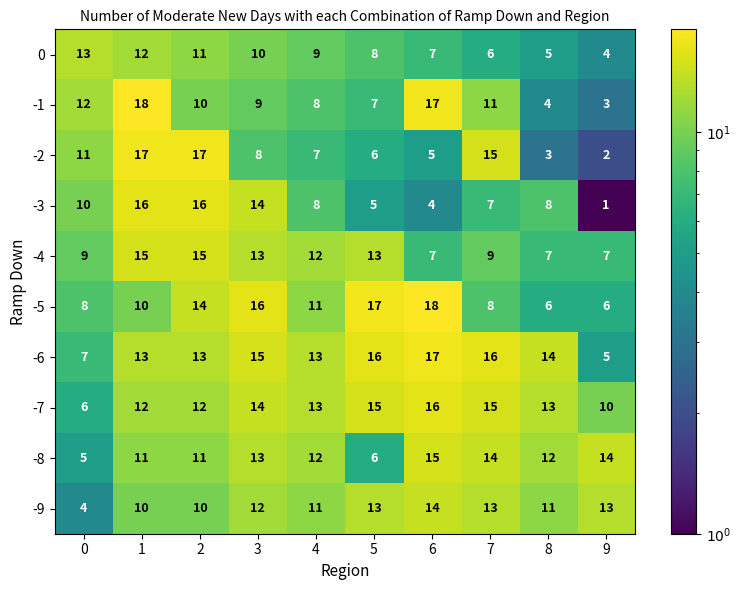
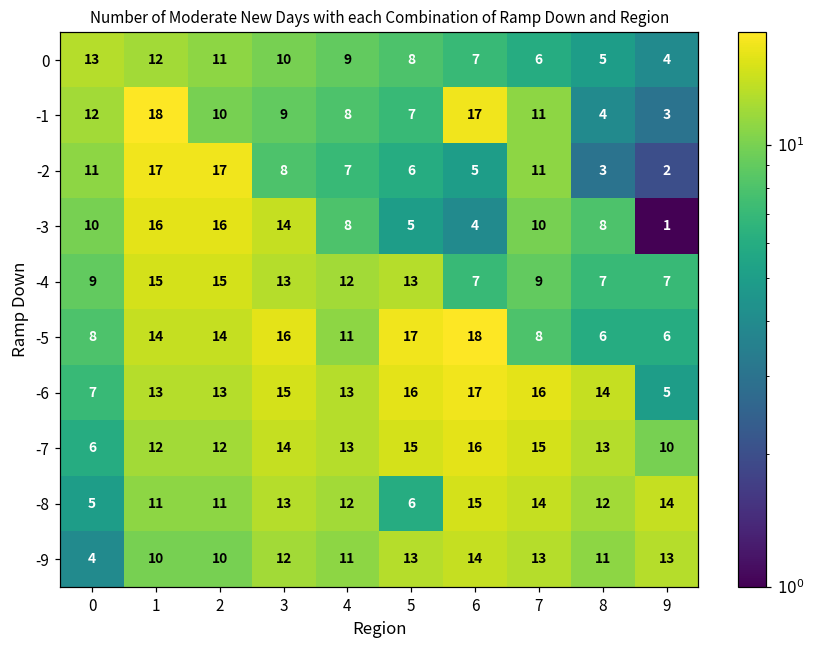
  {
    "0": {
      "0": 13,
      "1": 12,
      "2": 11,
      "3": 10,
      "4": 9,
      "5": 8,
      "6": 7,
      "7": 6,
      "8": 5,
      "9": 4
    },
    "-1": {
      "0": 12,
      "1": 18,
      "2": 10,
      "3": 9,
      "4": 8,
      "5": 7,
      "6": 17,
      "7": 11,
      "8": 4,
      "9": 3
    },
    "-2": {
      "0": 11,
      "1": 17,
      "2": 17,
      "3": 8,
      "4": 7,
      "5": 6,
      "6": 5,
-     "7": 15,
+     "7": 11,
      "8": 3,
      "9": 2
    },
    "-3": {
      "0": 10,
      "1": 16,
      "2": 16,
      "3": 14,
      "4": 8,
      "5": 5,
      "6": 4,
-     "7": 7,
+     "7": 10,
      "8": 8,
      "9": 1
    },
    "-4": {
      "0": 9,
      "1": 15,
      "2": 15,
      "3": 13,
      "4": 12,
      "5": 13,
      "6": 7,
      "7": 9,
      "8": 7,
      "9": 7
    },
    "-5": {
      "0": 8,
-     "1": 10,
+     "1": 14,
      "2": 14,
      "3": 16,
      "4": 11,
      "5": 17,
      "6": 18,
      "7": 8,
      "8": 6,
      "9": 6
    },
    "-6": {
      "0": 7,
      "1": 13,
      "2": 13,
      "3": 15,
      "4": 13,
      "5": 16,
      "6": 17,
      "7": 16,
      "8": 14,
      "9": 5
    },
    "-7": {
      "0": 6,
      "1": 12,
      "2": 12,
      "3": 14,
      "4": 13,
      "5": 15,
      "6": 16,
      "7": 15,
      "8": 13,
      "9": 10
    },
    "-8": {
      "0": 5,
      "1": 11,
      "2": 11,
      "3": 13,
      "4": 12,
      "5": 6,
      "6": 15,
      "7": 14,
      "8": 12,
      "9": 14
    },
    "-9": {
      "0": 4,
      "1": 10,
      "2": 10,
      "3": 12,
      "4": 11,
      "5": 13,
      "6": 14,
      "7": 13,
      "8": 11,
      "9": 13
    }
  }
